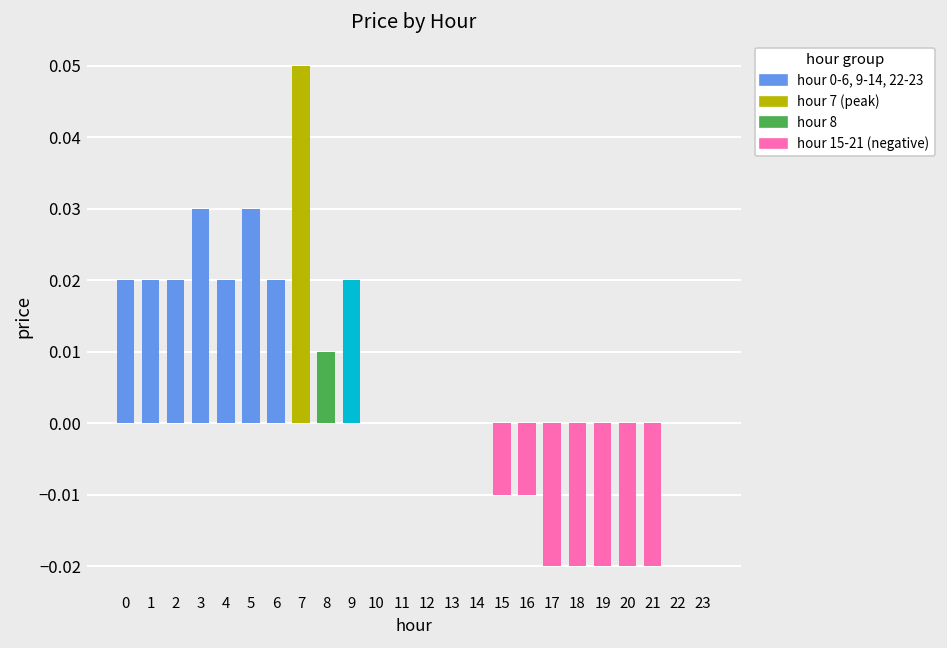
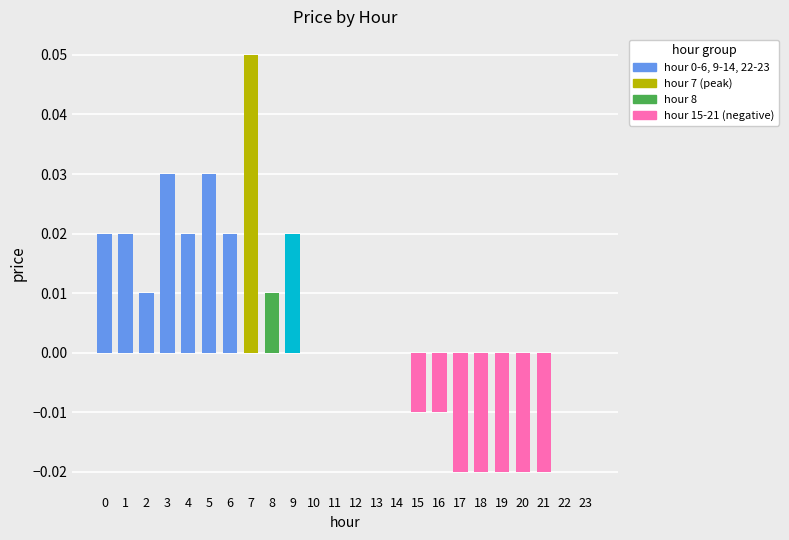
  {
    "0": 0.02,
    "1": 0.02,
-   "2": 0.02,
+   "2": 0.01,
    "3": 0.03,
    "4": 0.02,
    "5": 0.03,
    "6": 0.02,
    "7": 0.05,
    "8": 0.01,
    "9": 0.02,
    "10": 0.00,
    "11": 0.00,
    "12": 0.00,
    "13": 0.00,
    "14": 0.00,
    "15": -0.01,
    "16": -0.01,
    "17": -0.02,
    "18": -0.02,
    "19": -0.02,
    "20": -0.02,
    "21": -0.02,
    "22": 0.00,
    "23": 0.00
  }
